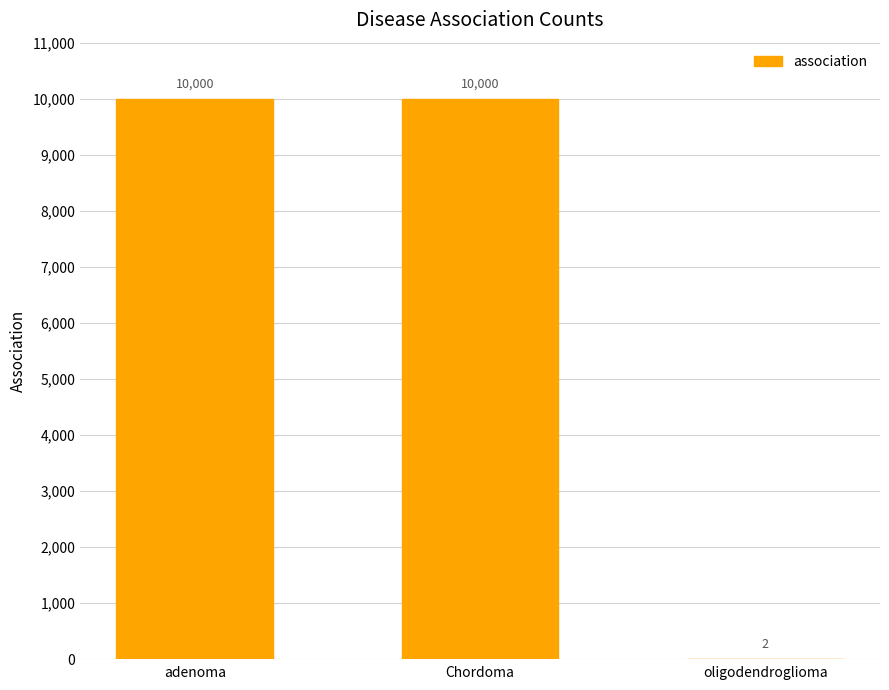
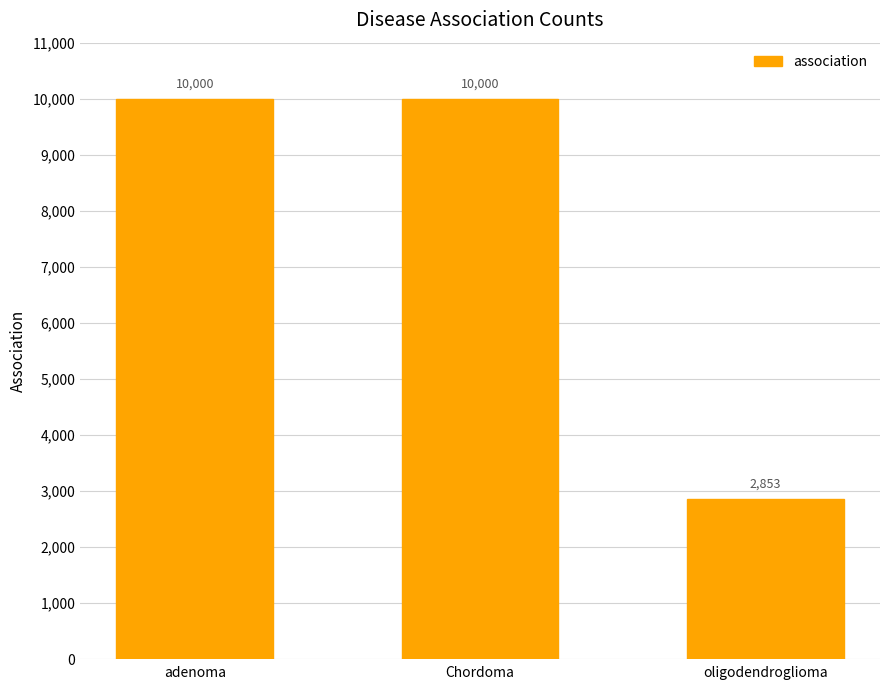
  {
    "adenoma": "10,000",
    "Chordoma": "10,000",
-   "oligodendroglioma": "2"
+   "oligodendroglioma": "2,853"
  }
